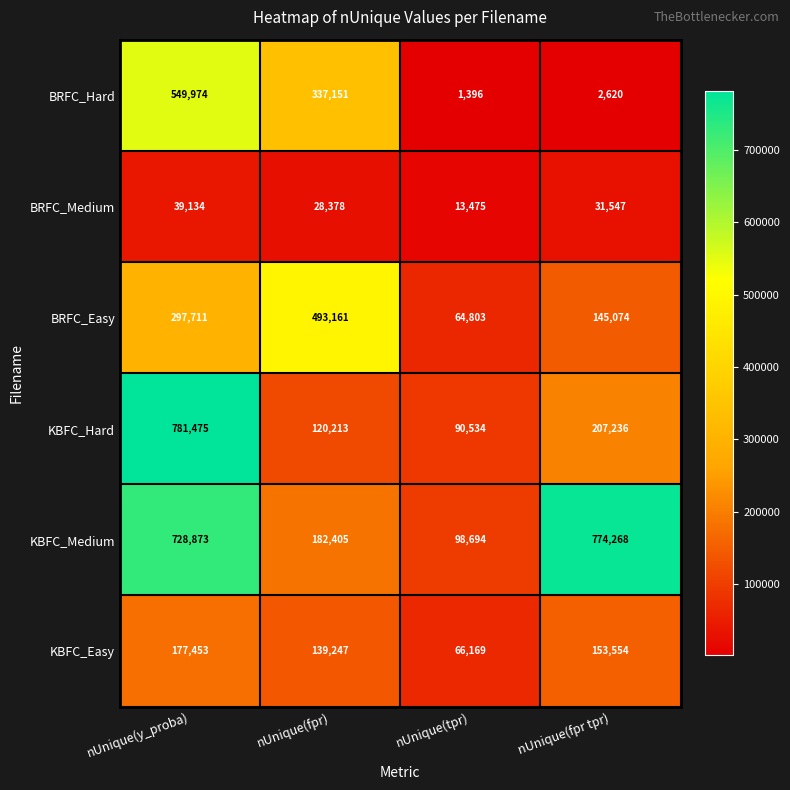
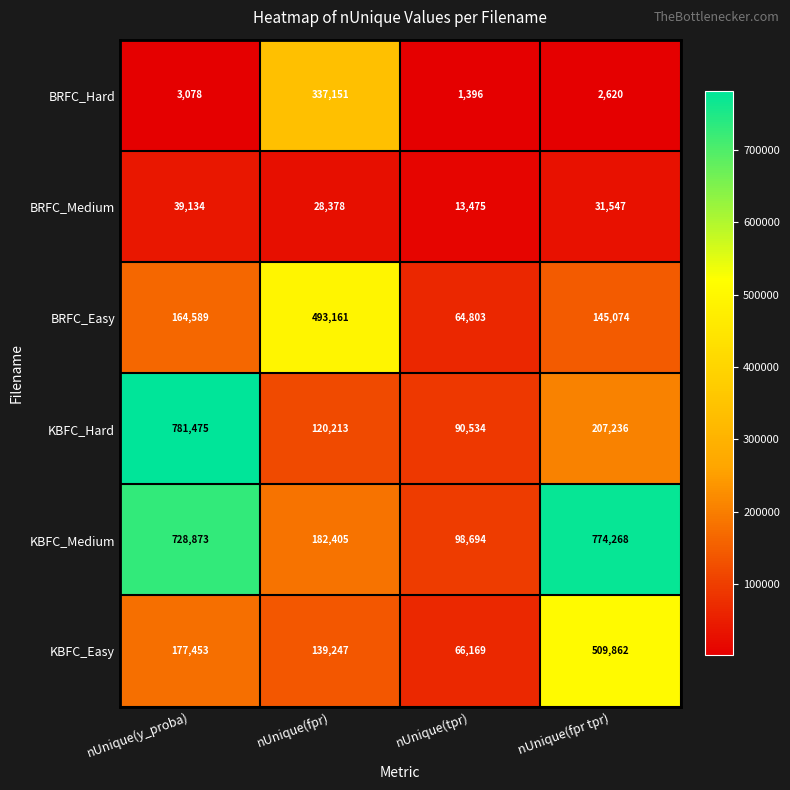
  {
    "BRFC_Hard": {
-     "nUnique(y_proba)": "549,974",
+     "nUnique(y_proba)": "3,078",
      "nUnique(fpr)": "337,151",
      "nUnique(tpr)": "1,396",
      "nUnique(fpr tpr)": "2,620"
    },
    "BRFC_Medium": {
      "nUnique(y_proba)": "39,134",
      "nUnique(fpr)": "28,378",
      "nUnique(tpr)": "13,475",
      "nUnique(fpr tpr)": "31,547"
    },
    "BRFC_Easy": {
-     "nUnique(y_proba)": "297,711",
+     "nUnique(y_proba)": "164,589",
      "nUnique(fpr)": "493,161",
      "nUnique(tpr)": "64,803",
      "nUnique(fpr tpr)": "145,074"
    },
    "KBFC_Hard": {
      "nUnique(y_proba)": "781,475",
      "nUnique(fpr)": "120,213",
      "nUnique(tpr)": "90,534",
      "nUnique(fpr tpr)": "207,236"
    },
    "KBFC_Medium": {
      "nUnique(y_proba)": "728,873",
      "nUnique(fpr)": "182,405",
      "nUnique(tpr)": "98,694",
      "nUnique(fpr tpr)": "774,268"
    },
    "KBFC_Easy": {
      "nUnique(y_proba)": "177,453",
      "nUnique(fpr)": "139,247",
      "nUnique(tpr)": "66,169",
-     "nUnique(fpr tpr)": "153,554"
+     "nUnique(fpr tpr)": "509,862"
    }
  }
